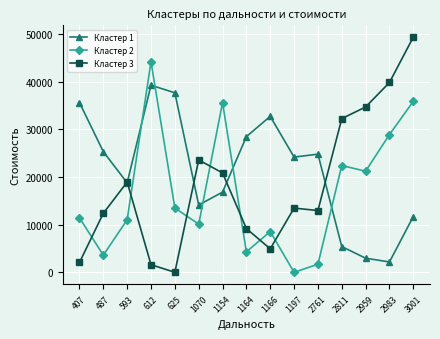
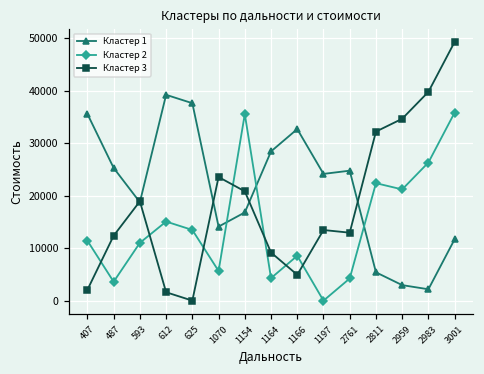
  {
    "Кластер 2": {
      "407": 11000,
      "487": 4000,
      "593": 11000,
-     "612": 44000,
+     "612": 15000,
      "625": 13000,
-     "1070": 10000,
+     "1070": 6000,
      "1154": 36000,
      "1164": 4000,
      "1166": 9000,
      "1197": 0,
-     "2761": 2000,
+     "2761": 4000,
      "2811": 22000,
      "2959": 21000,
-     "2983": 29000,
+     "2983": 26000,
      "3001": 36000
    }
  }
